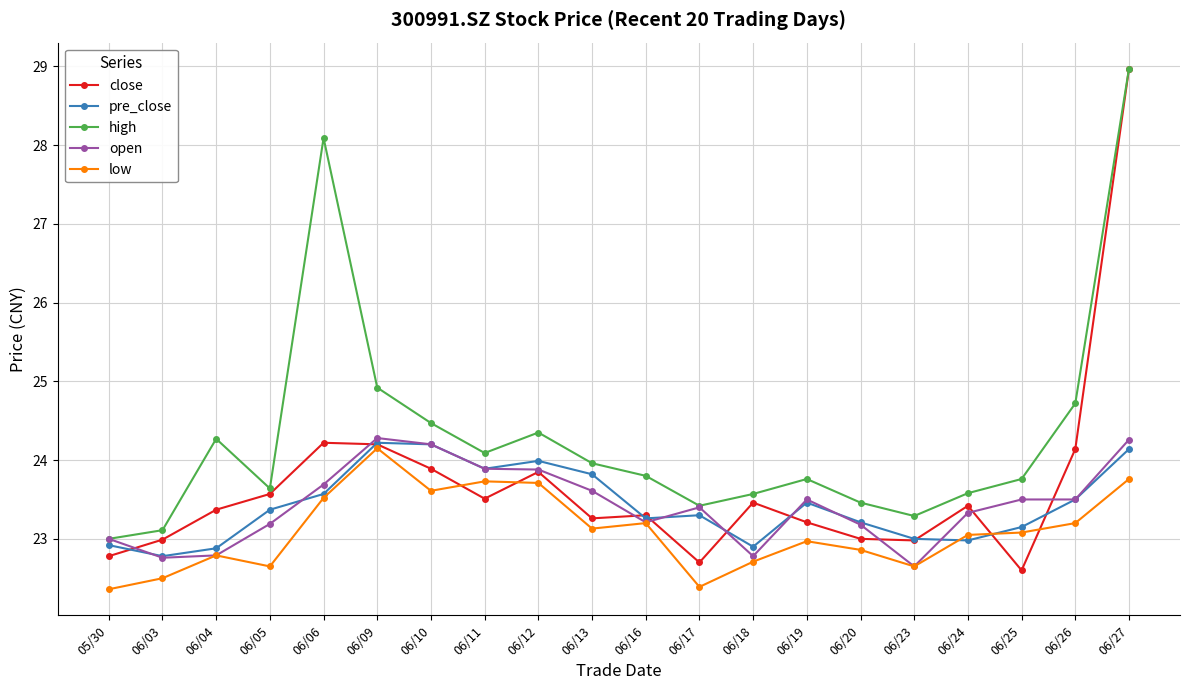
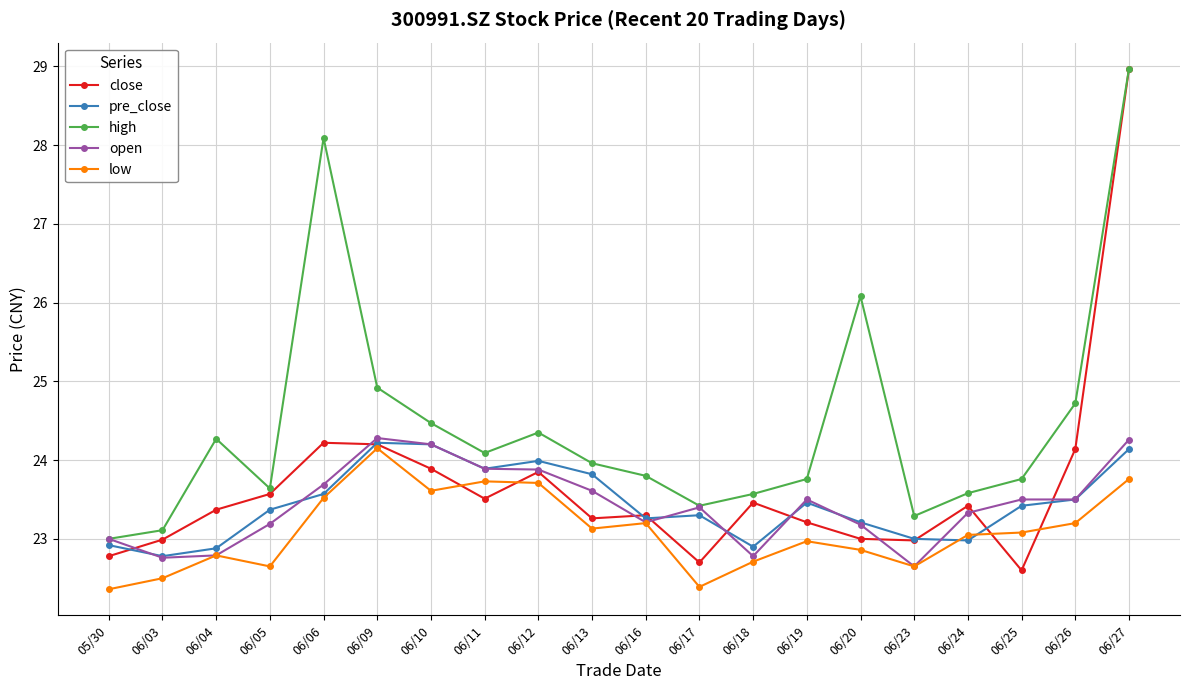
  {
    "close": {
      "05/30": 22.8,
      "06/03": 23.0,
      "06/04": 23.4,
      "06/05": 23.6,
      "06/06": 24.2,
      "06/10": 23.9,
      "06/11": 23.5,
      "06/13": 23.3,
      "06/16": 23.3,
      "06/17": 22.7,
      "06/18": 23.5,
      "06/19": 23.2,
      "06/20": 23.0,
      "06/24": 23.4,
      "06/25": 22.6,
      "06/26": 24.1
    },
    "pre_close": {
      "05/30": 22.9,
      "06/04": 22.9,
      "06/05": 23.4,
      "06/06": 23.6,
      "06/12": 24.0,
      "06/13": 23.8,
      "06/16": 23.3,
      "06/17": 23.3,
      "06/18": 22.9,
      "06/19": 23.5,
      "06/24": 23.0,
-     "06/25": 23.2,
+     "06/25": 23.4,
      "06/27": 24.1
    },
    "high": {
      "06/03": 23.1,
      "06/04": 24.3,
      "06/05": 23.6,
      "06/06": 28.1,
      "06/09": 24.9,
      "06/10": 24.5,
      "06/11": 24.1,
      "06/12": 24.4,
      "06/13": 24.0,
      "06/16": 23.8,
      "06/18": 23.6,
      "06/19": 23.8,
-     "06/20": 23.5,
+     "06/20": 26.1,
      "06/23": 23.3,
      "06/24": 23.6,
      "06/25": 23.8,
      "06/26": 24.7
    },
    "open": {
      "06/05": 23.2,
      "06/06": 23.7,
      "06/09": 24.3,
      "06/13": 23.6,
      "06/18": 22.8,
      "06/19": 23.5,
      "06/24": 23.3,
      "06/25": 23.5,
      "06/27": 24.3
    },
    "low": {
      "05/30": 22.4,
      "06/03": 22.5,
      "06/05": 22.7,
      "06/06": 23.5,
      "06/09": 24.2,
      "06/10": 23.6,
      "06/11": 23.7,
      "06/12": 23.7,
      "06/13": 23.1,
      "06/17": 22.4,
      "06/18": 22.7,
      "06/19": 23.0,
      "06/20": 22.9,
      "06/24": 23.1,
      "06/25": 23.1,
      "06/26": 23.2,
      "06/27": 23.8
    }
  }
